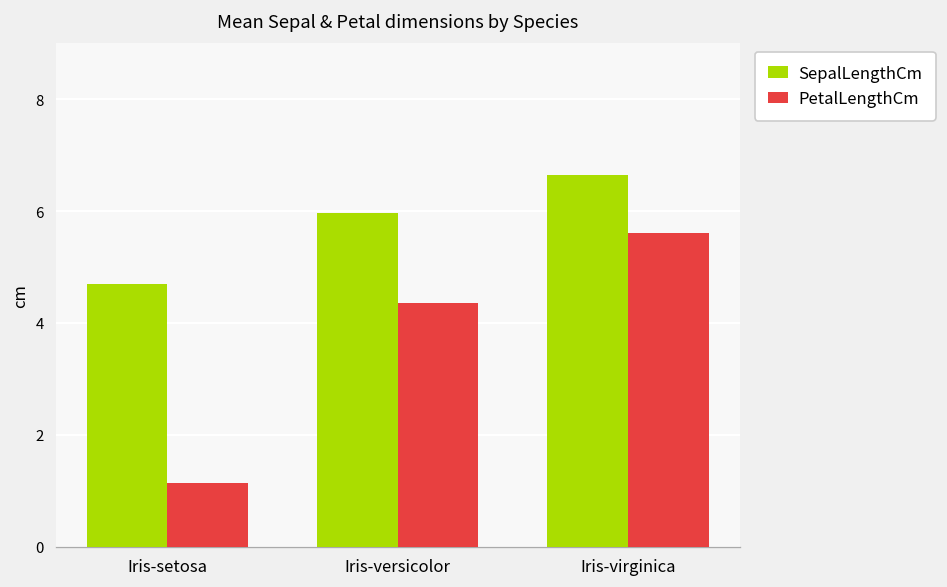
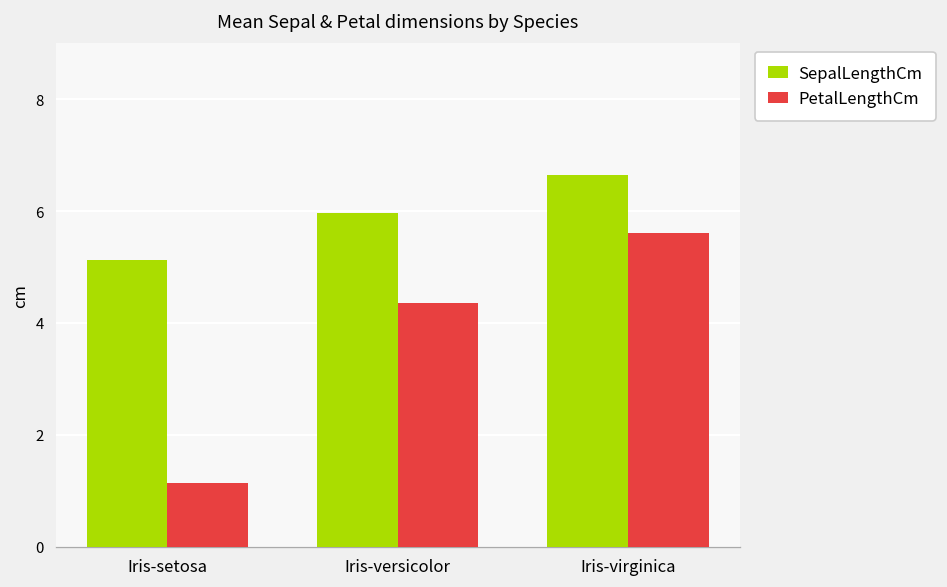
  {
    "SepalLengthCm": {
-     "Iris-setosa": 4.7,
+     "Iris-setosa": 5.1,
      "Iris-versicolor": 6.0,
      "Iris-virginica": 6.6
    },
    "PetalLengthCm": {
      "Iris-setosa": 1.1,
      "Iris-versicolor": 4.4,
      "Iris-virginica": 5.6
    }
  }
